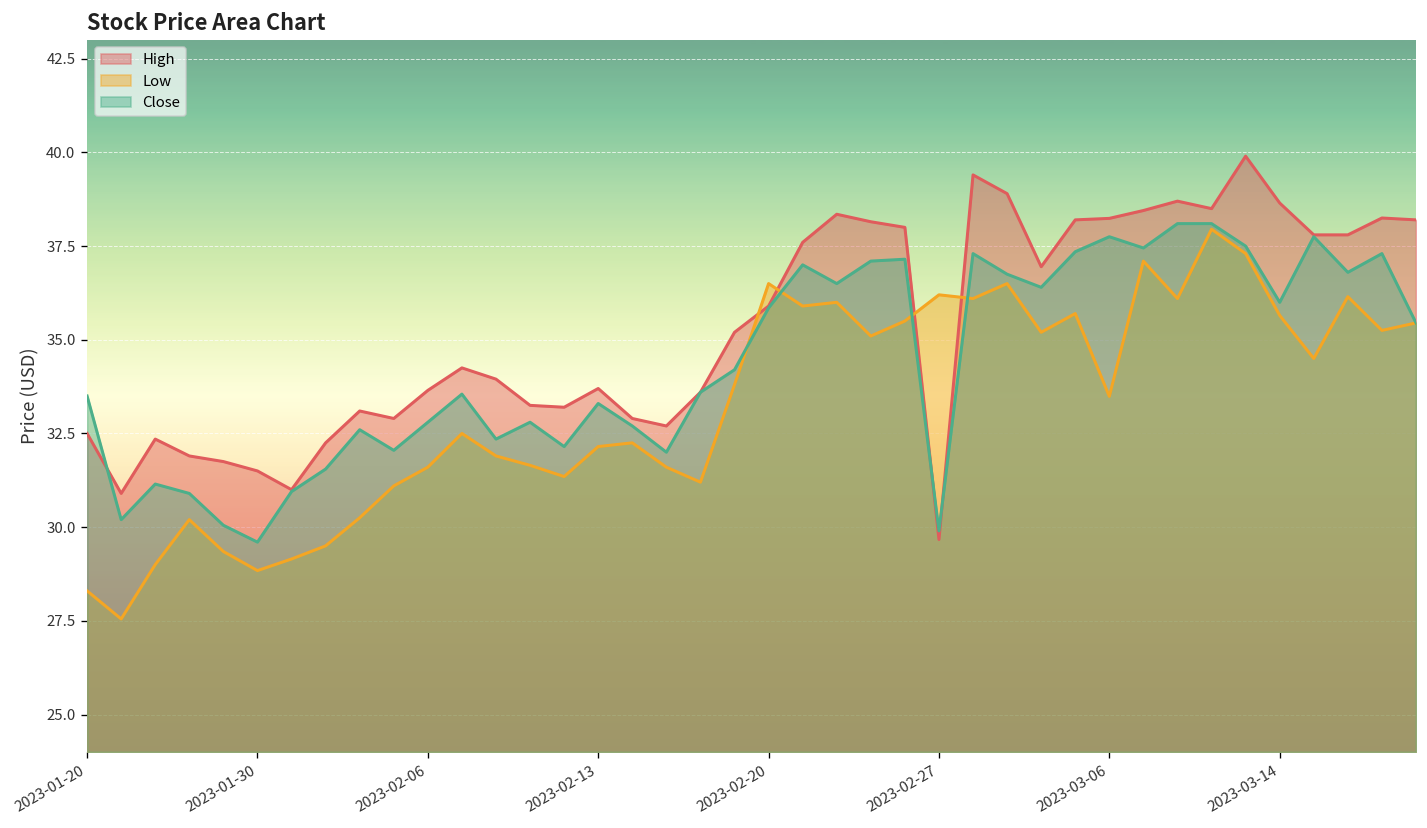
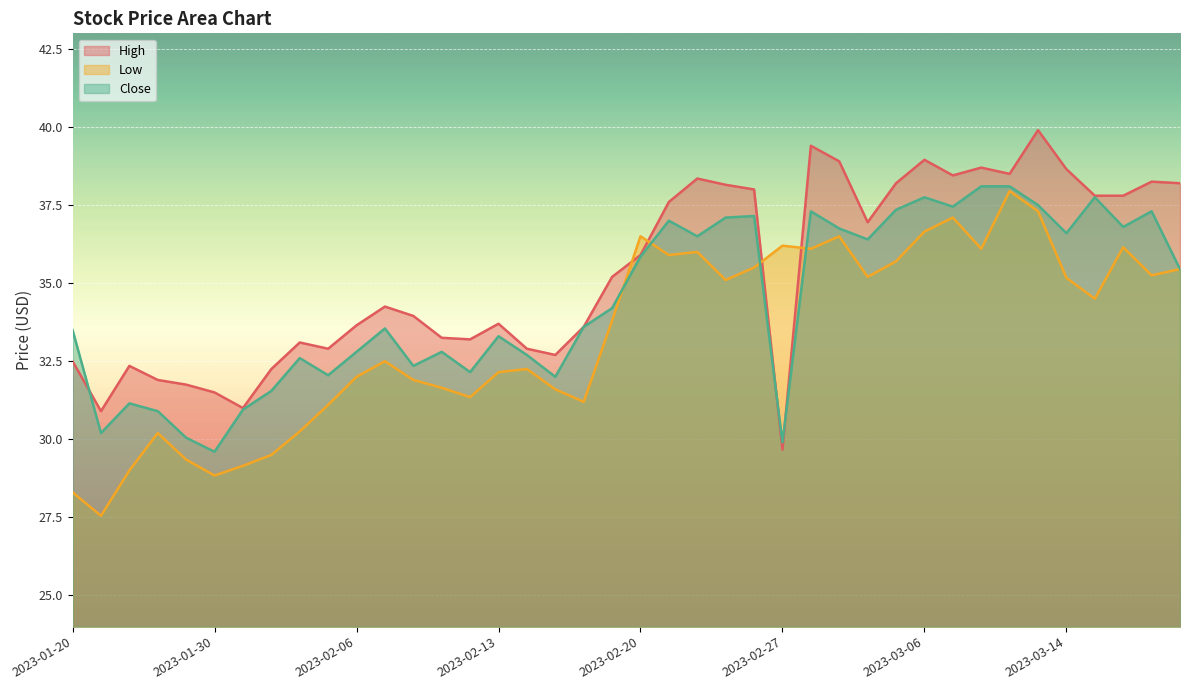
  {
    "High": {
      "2023-01-20": 32.5,
      "2023-01-30": 31.5,
      "2023-02-06": 33.7,
      "2023-02-13": 33.7,
      "2023-02-27": 29.7,
-     "2023-03-06": 38.2,
+     "2023-03-06": 39.0,
      "2023-03-14": 38.7
    },
    "Low": {
      "2023-01-20": 28.3,
      "2023-01-30": 28.8,
-     "2023-02-06": 31.6,
+     "2023-02-06": 32.0,
      "2023-02-13": 32.2,
      "2023-02-20": 36.5,
      "2023-02-27": 36.2,
-     "2023-03-06": 33.5,
-     "2023-03-14": 35.7
+     "2023-03-06": 36.7,
+     "2023-03-14": 35.2
    },
    "Close": {
      "2023-01-20": 33.5,
      "2023-01-30": 29.6,
      "2023-02-06": 32.8,
      "2023-02-13": 33.3,
      "2023-02-27": 29.9,
      "2023-03-06": 37.8,
-     "2023-03-14": 36.0
+     "2023-03-14": 36.6
    }
  }
